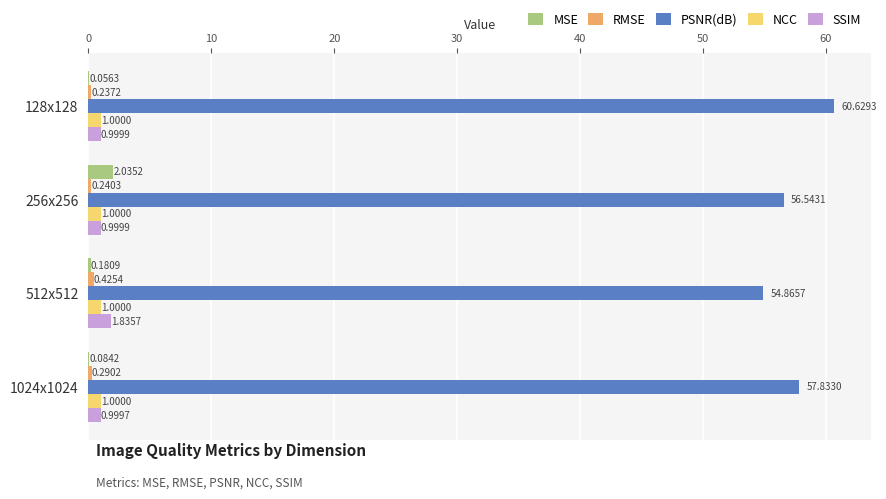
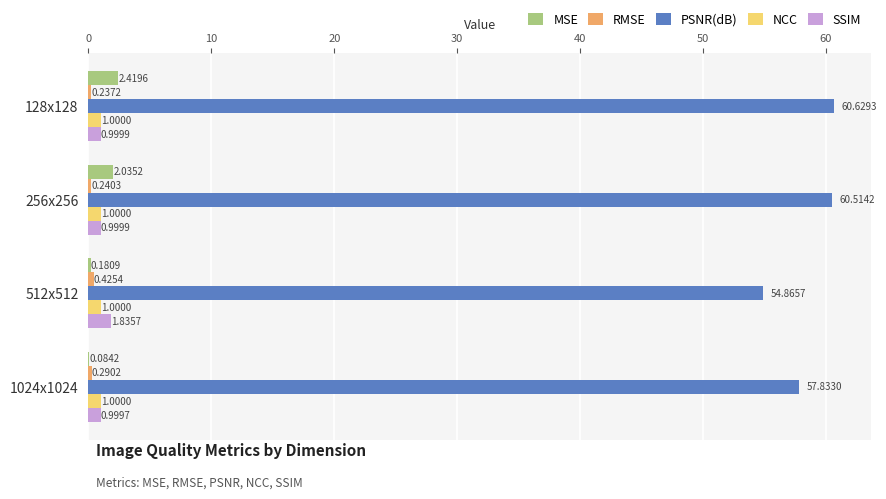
  {
    "MSE": {
-     "128x128": 0.0563,
+     "128x128": 2.4196,
      "256x256": 2.0352,
      "512x512": 0.1809,
      "1024x1024": 0.0842
    },
    "PSNR(dB)": {
      "128x128": 60.6293,
-     "256x256": 56.5431,
+     "256x256": 60.5142,
      "512x512": 54.8657,
      "1024x1024": 57.8330
    },
    "SSIM": {
      "128x128": 0.9999,
      "256x256": 0.9999,
      "512x512": 1.8357,
      "1024x1024": 0.9997
    }
  }
